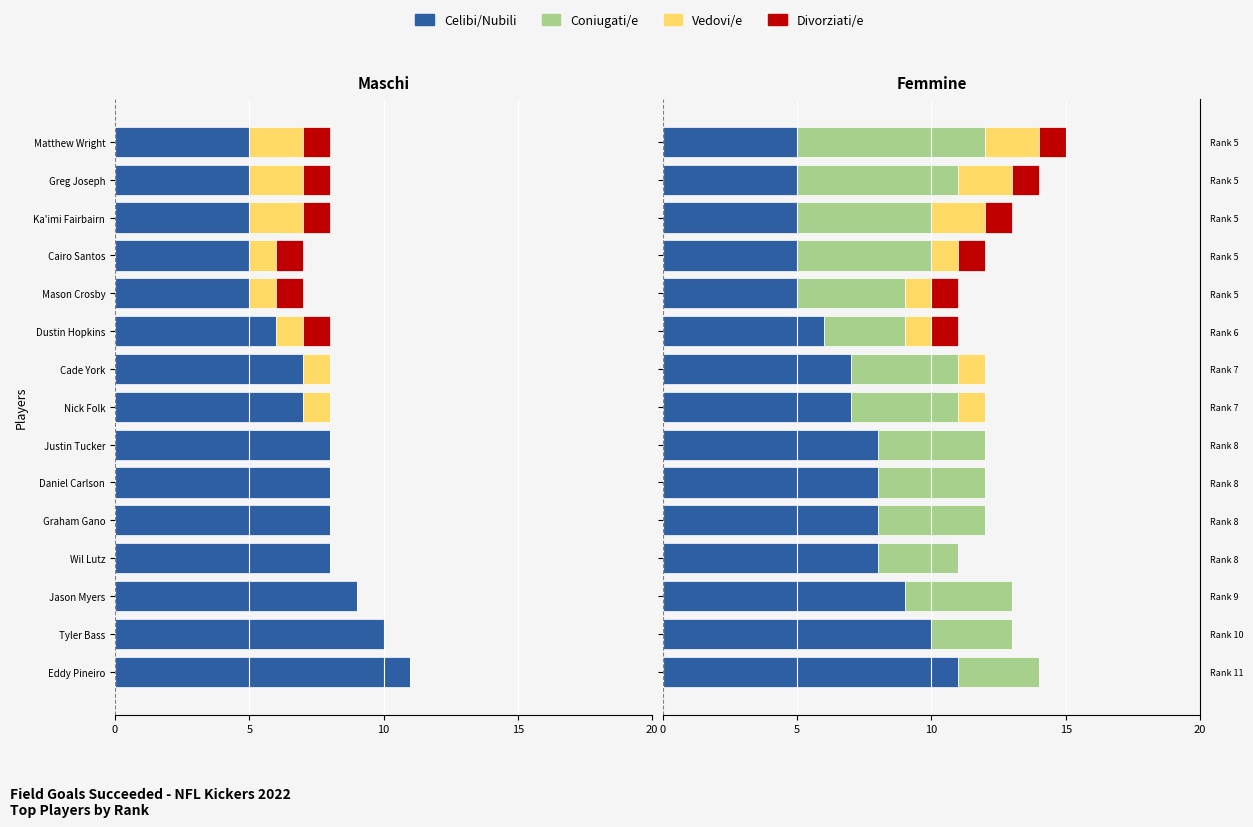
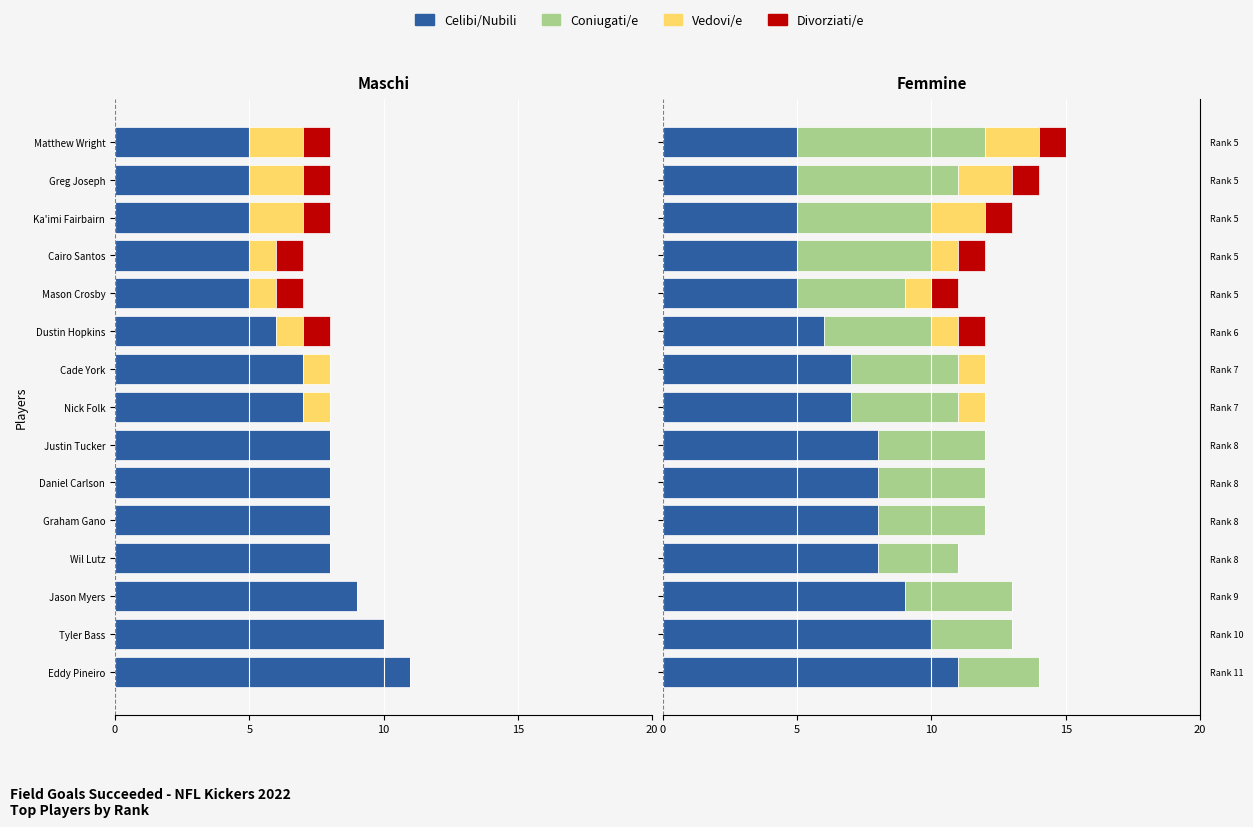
  {
    "Femmine": {
      "Celibi/Nubili": {
        "Rank 6": 6,
        "Rank 9": 9,
        "Rank 10": 10,
        "Rank 11": 11
      },
      "Coniugati/e": {
-       "Rank 6": 3,
+       "Rank 6": 4,
        "Rank 9": 4,
        "Rank 10": 3,
        "Rank 11": 3
      },
      "Vedovi/e": {
        "Rank 6": 1,
        "Rank 9": 0,
        "Rank 10": 0,
        "Rank 11": 0
      },
      "Divorziati/e": {
        "Rank 6": 1,
        "Rank 9": 0,
        "Rank 10": 0,
        "Rank 11": 0
      }
    }
  }
